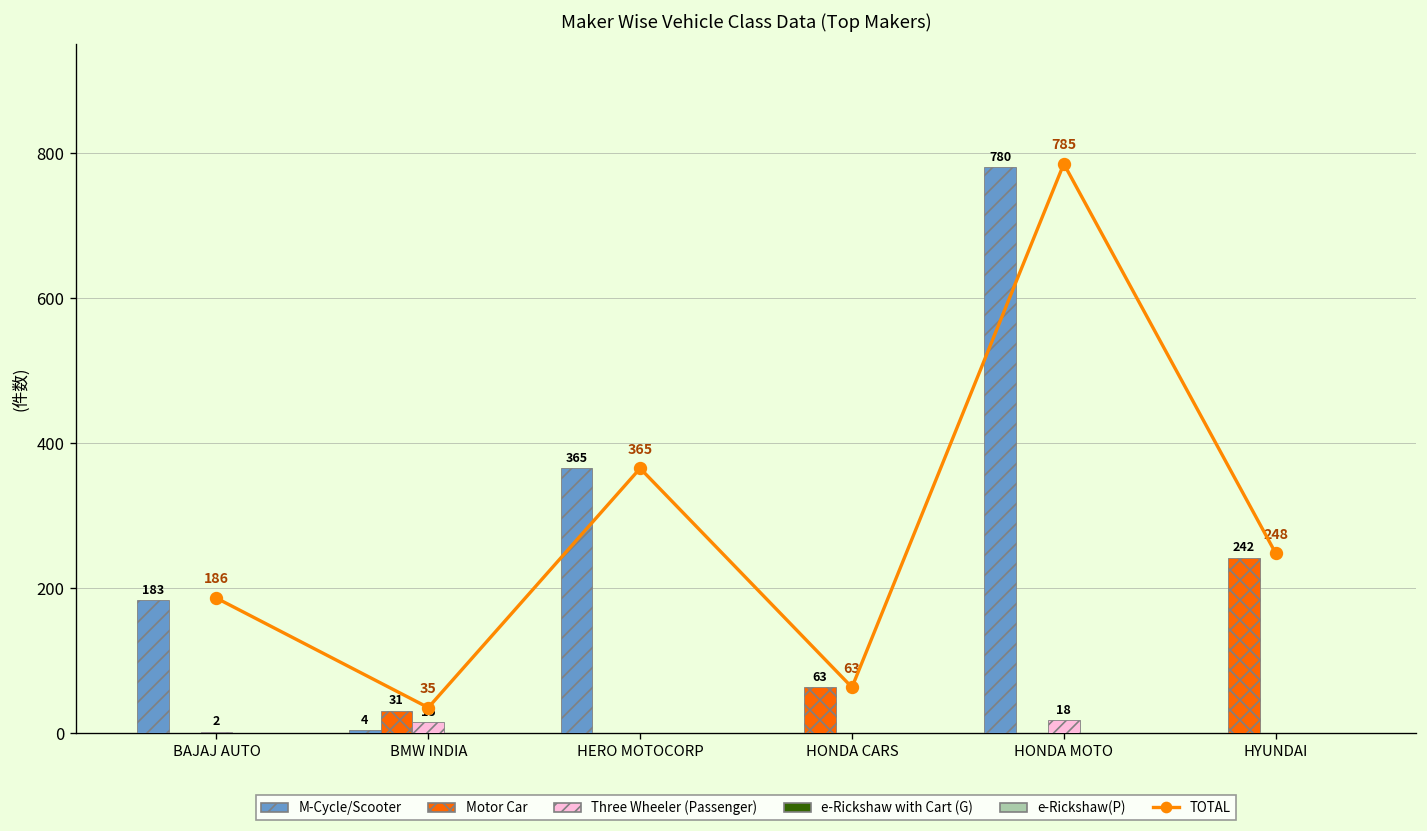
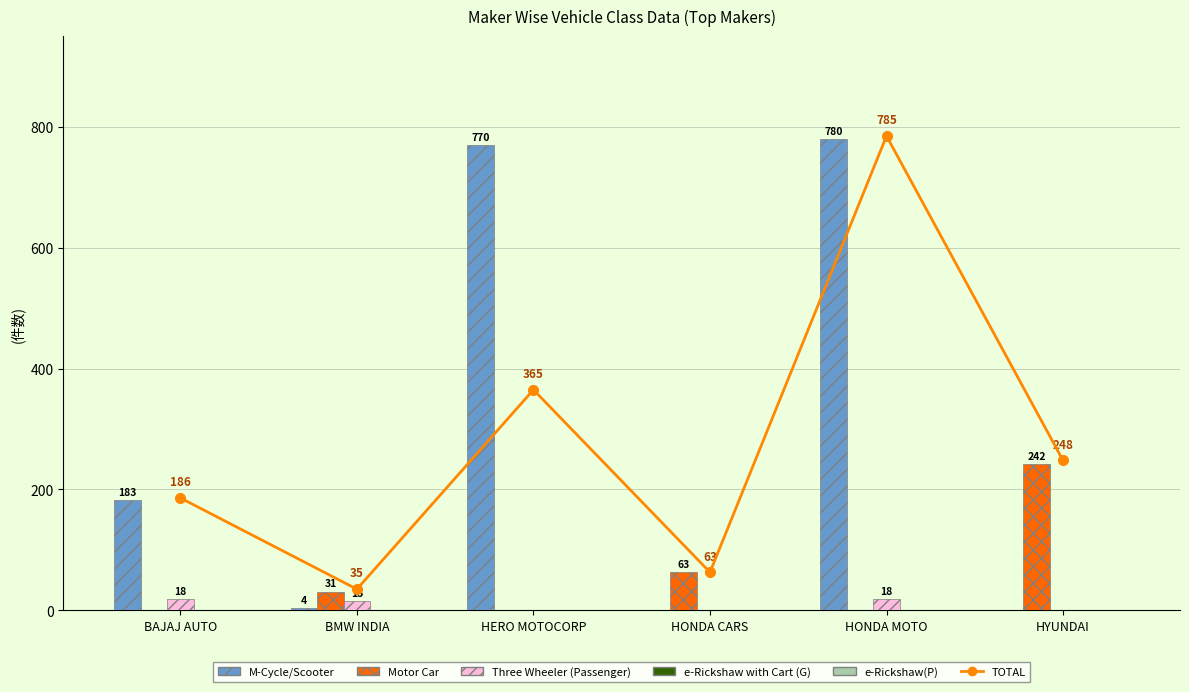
  {
    "M-Cycle/Scooter": {
      "BAJAJ AUTO": 183,
      "BMW INDIA": 4,
-     "HERO MOTOCORP": 365,
+     "HERO MOTOCORP": 770,
      "HONDA MOTO": 780
    },
    "Three Wheeler (Passenger)": {
-     "BAJAJ AUTO": 2,
+     "BAJAJ AUTO": 18,
      "HONDA MOTO": 18
    },
    "e-Rickshaw with Cart (G)": {
      "BAJAJ AUTO": 0,
      "BMW INDIA": 0,
      "HERO MOTOCORP": 0,
      "HONDA CARS": 0,
      "HONDA MOTO": 0,
      "HYUNDAI": 0
    },
    "e-Rickshaw(P)": {
      "BAJAJ AUTO": 0,
      "BMW INDIA": 0,
      "HERO MOTOCORP": 0,
      "HONDA CARS": 0,
      "HONDA MOTO": 0,
      "HYUNDAI": 0
    }
  }
